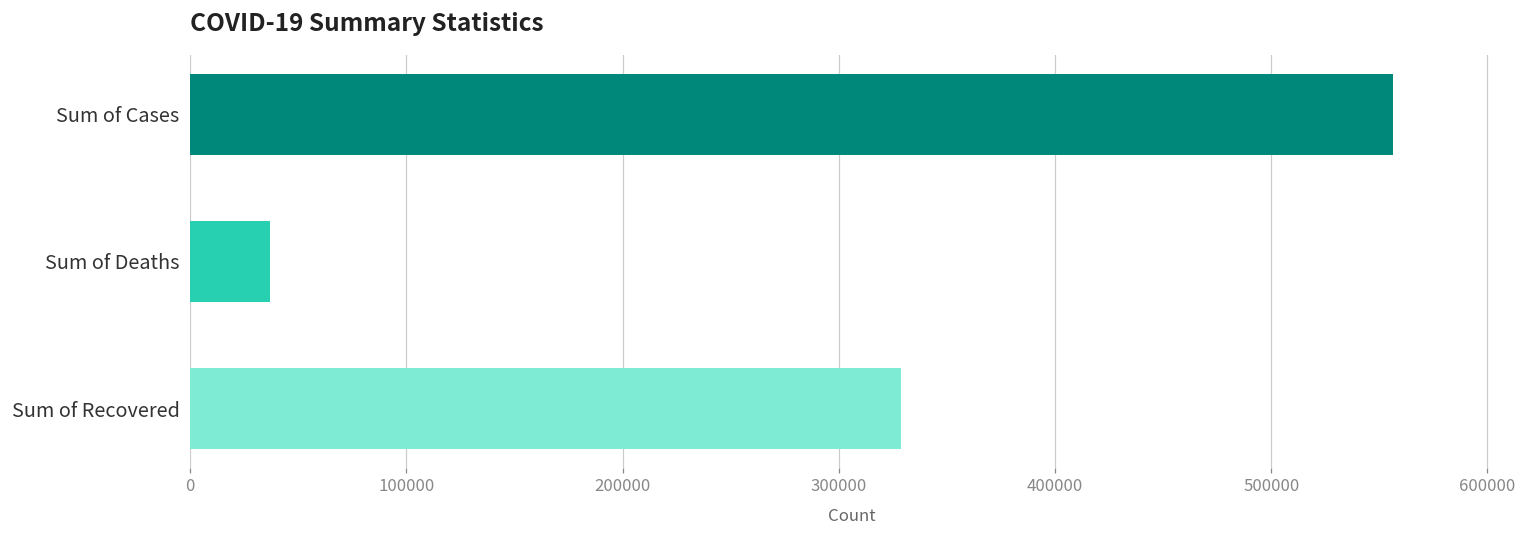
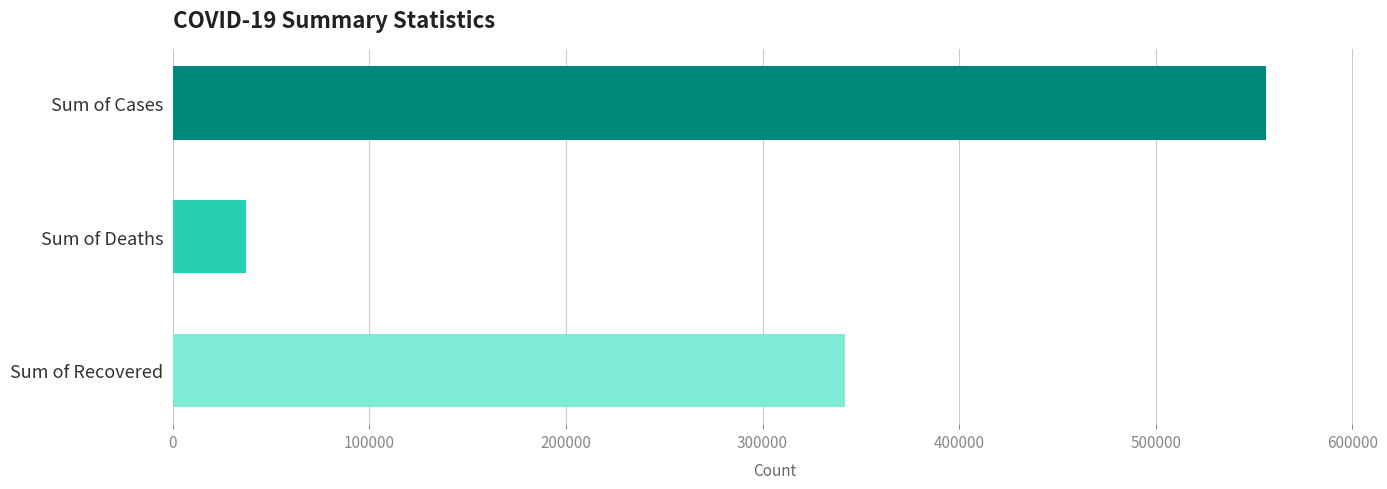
  {
    "Sum of Cases": 556000,
    "Sum of Deaths": 37000,
-   "Sum of Recovered": 329000
+   "Sum of Recovered": 342000
  }
